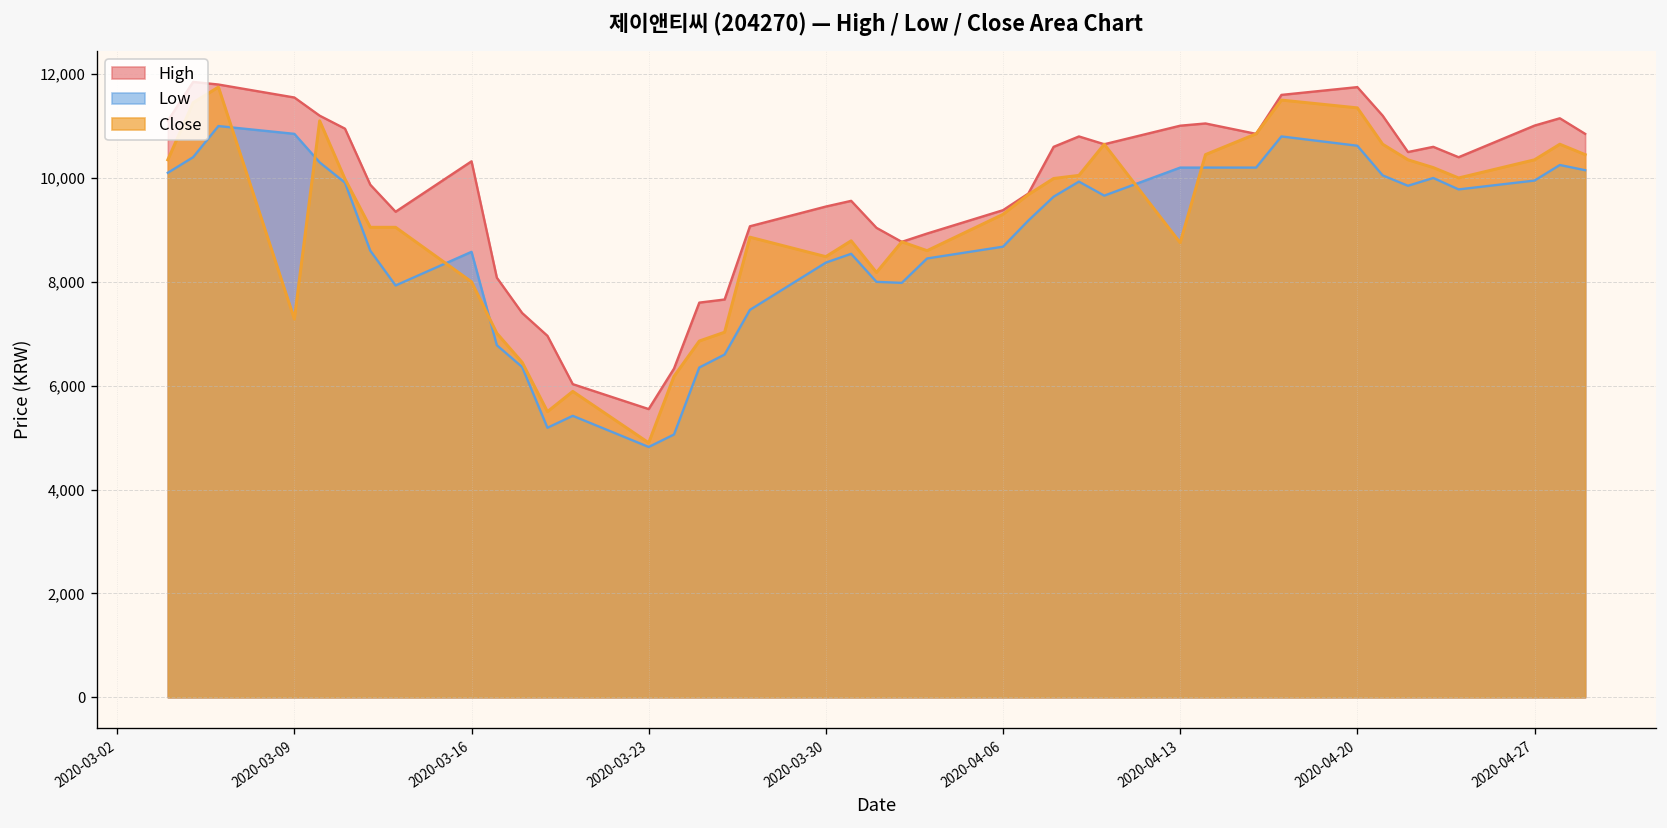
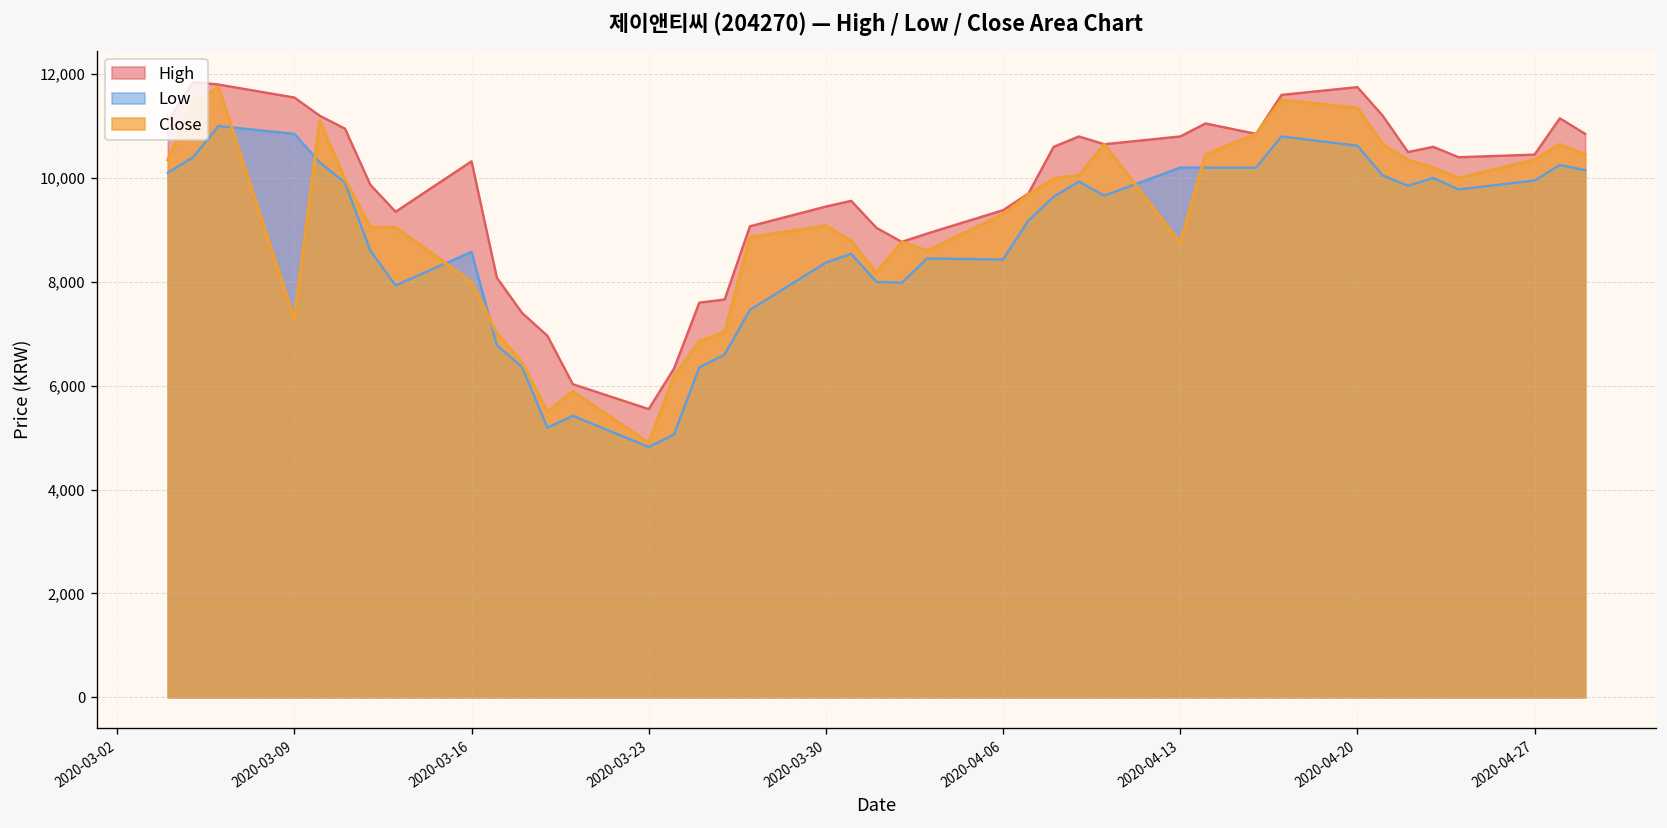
  {
    "High": {
      "2020-03-09": "11,600",
      "2020-03-16": "10,300",
      "2020-03-23": "5,600",
      "2020-03-30": "9,500",
      "2020-04-06": "9,400",
-     "2020-04-13": "11,000",
+     "2020-04-13": "10,800",
      "2020-04-20": "11,800",
-     "2020-04-27": "11,000"
+     "2020-04-27": "10,500"
    },
    "Low": {
      "2020-03-09": "10,900",
      "2020-03-16": "8,600",
      "2020-03-23": "4,800",
      "2020-03-30": "8,400",
-     "2020-04-06": "8,700",
+     "2020-04-06": "8,400",
      "2020-04-13": "10,200",
      "2020-04-20": "10,600",
      "2020-04-27": "10,000"
    },
    "Close": {
      "2020-03-09": "7,300",
      "2020-03-16": "8,000",
      "2020-03-23": "4,900",
-     "2020-03-30": "8,500",
+     "2020-03-30": "9,100",
      "2020-04-06": "9,300",
      "2020-04-13": "8,800",
      "2020-04-20": "11,400",
      "2020-04-27": "10,400"
    }
  }
